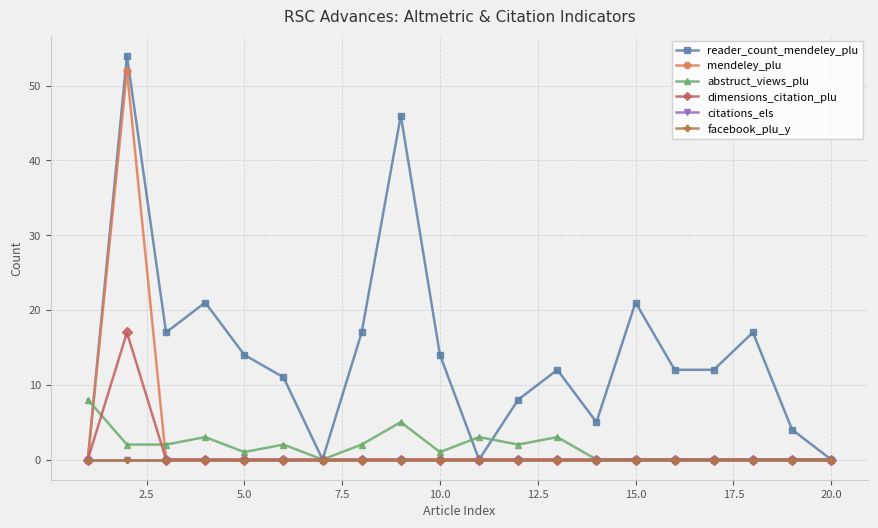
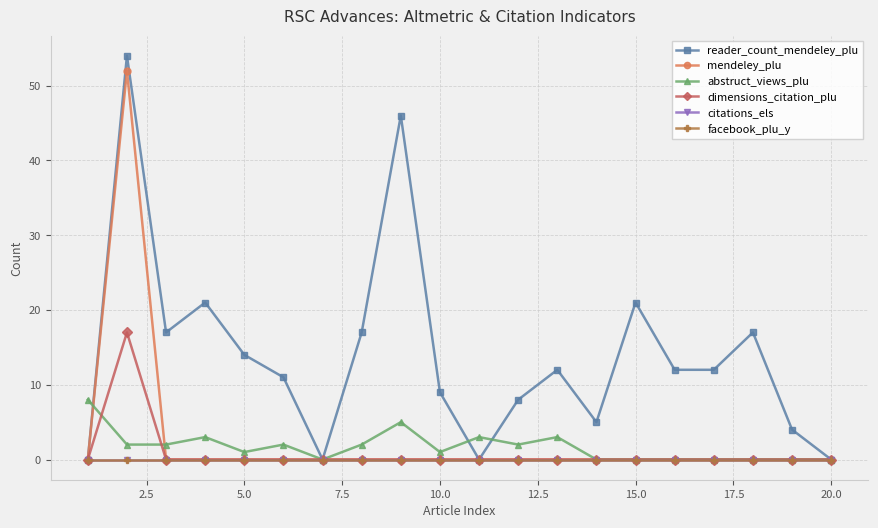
  {
    "reader_count_mendeley_plu": {
      "5.0": 14,
-     "10.0": 14,
+     "10.0": 9,
      "15.0": 21
    },
    "abstruct_views_plu": {
      "5.0": 1,
      "10.0": 1
    }
  }
